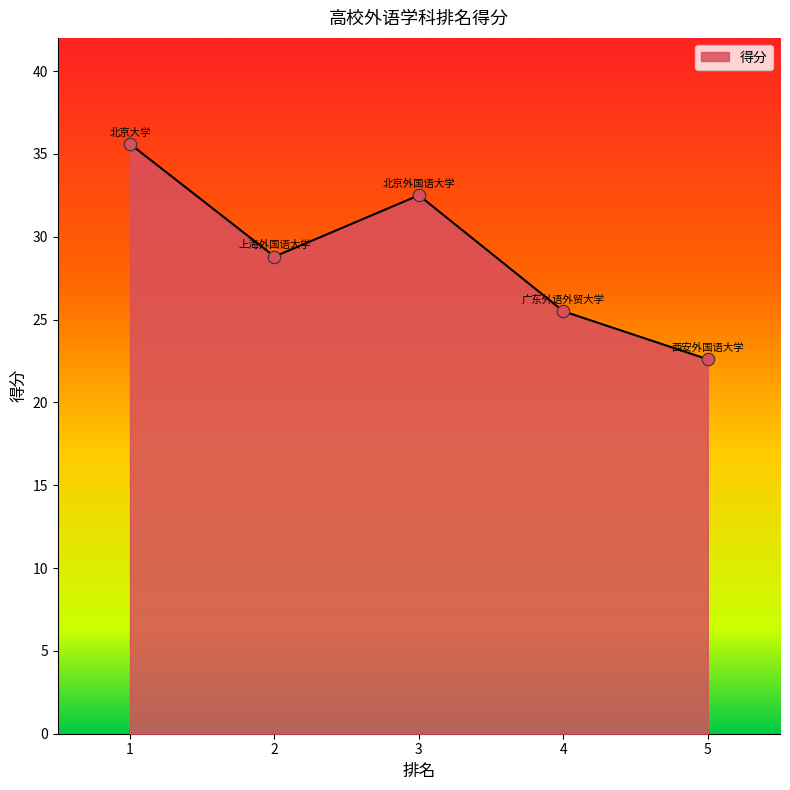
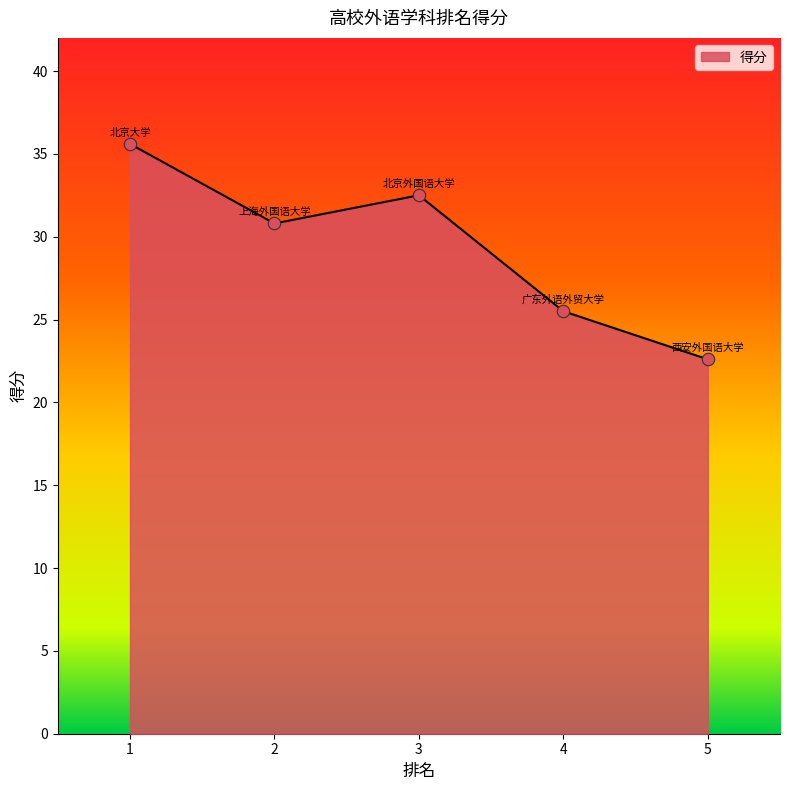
  {
    "1": 35.6,
-   "2": 28.8,
+   "2": 30.8,
    "3": 32.5,
    "4": 25.5,
    "5": 22.6
  }
